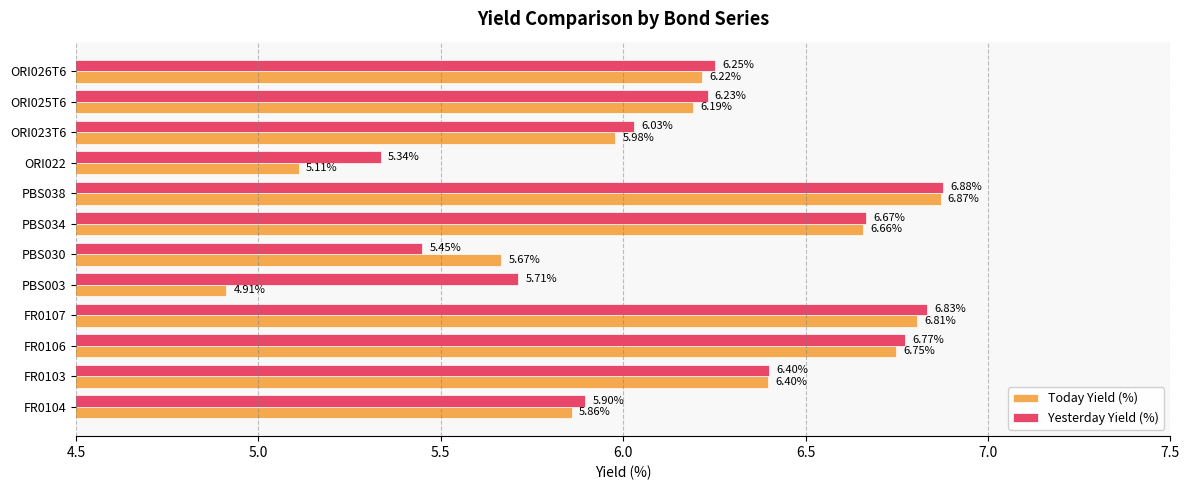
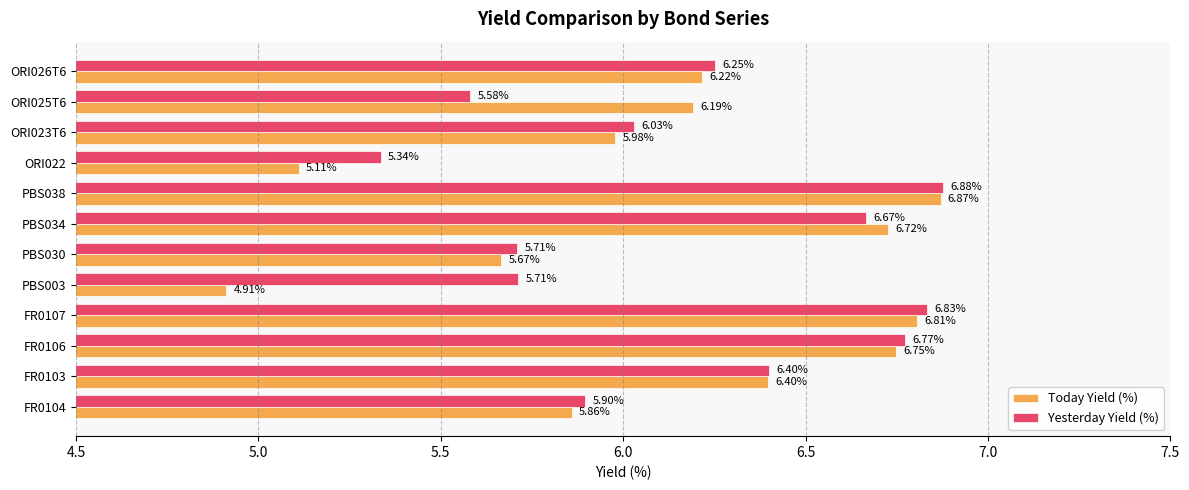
  {
    "Today Yield (%)": {
      "ORI026T6": "6.22%",
      "ORI025T6": "6.19%",
      "ORI023T6": "5.98%",
      "ORI022": "5.11%",
      "PBS038": "6.87%",
-     "PBS034": "6.66%",
+     "PBS034": "6.72%",
      "PBS030": "5.67%",
      "PBS003": "4.91%",
      "FR0107": "6.81%",
      "FR0106": "6.75%",
      "FR0103": "6.40%",
      "FR0104": "5.86%"
    },
    "Yesterday Yield (%)": {
      "ORI026T6": "6.25%",
-     "ORI025T6": "6.23%",
+     "ORI025T6": "5.58%",
      "ORI023T6": "6.03%",
      "ORI022": "5.34%",
      "PBS038": "6.88%",
      "PBS034": "6.67%",
-     "PBS030": "5.45%",
+     "PBS030": "5.71%",
      "PBS003": "5.71%",
      "FR0107": "6.83%",
      "FR0106": "6.77%",
      "FR0103": "6.40%",
      "FR0104": "5.90%"
    }
  }
